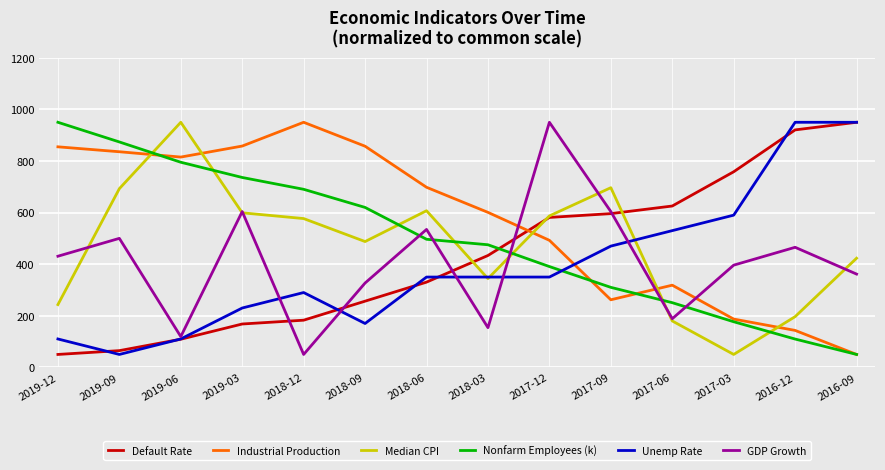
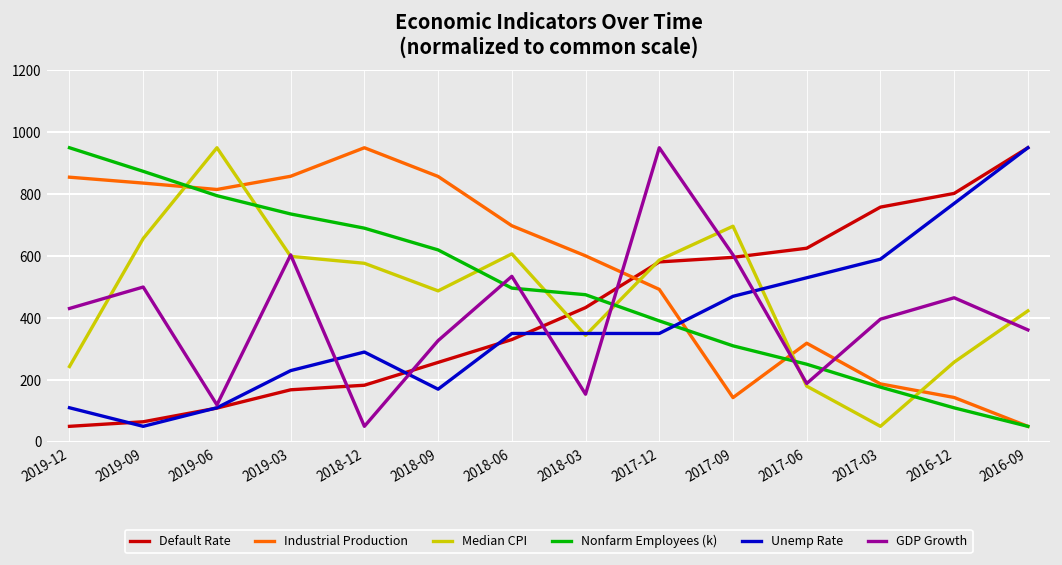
  {
    "Default Rate": {
      "2019-12": 50,
      "2019-09": 60,
      "2019-03": 170,
      "2018-12": 180,
      "2018-09": 260,
      "2018-06": 330,
      "2018-03": 430,
      "2017-06": 630,
      "2017-03": 760,
-     "2016-12": 920
+     "2016-12": 800
    },
    "Industrial Production": {
      "2019-12": 850,
      "2019-09": 840,
      "2019-06": 820,
      "2019-03": 860,
      "2018-12": 950,
      "2018-09": 860,
      "2018-06": 700,
      "2018-03": 600,
      "2017-12": 490,
-     "2017-09": 260,
+     "2017-09": 140,
      "2017-06": 320,
      "2017-03": 190,
      "2016-12": 140
    },
    "Median CPI": {
      "2019-12": 240,
-     "2019-09": 690,
+     "2019-09": 660,
      "2019-06": 950,
      "2018-12": 580,
      "2018-09": 490,
      "2018-06": 610,
      "2017-09": 700,
      "2017-03": 50,
-     "2016-12": 200,
+     "2016-12": 260,
      "2016-09": 420
    },
    "Nonfarm Employees (k)": {
      "2019-12": 950,
      "2019-09": 870,
      "2019-06": 800,
      "2019-03": 740,
      "2018-12": 690,
      "2018-09": 620,
      "2018-06": 500,
      "2018-03": 480,
      "2017-12": 390,
      "2017-09": 310,
      "2017-06": 250,
      "2017-03": 180,
      "2016-12": 110
    },
    "Unemp Rate": {
      "2019-12": 110,
      "2019-09": 50,
      "2019-03": 230,
      "2018-12": 290,
      "2018-09": 170,
      "2018-06": 350,
      "2017-12": 350,
      "2017-09": 470,
      "2017-06": 530,
      "2017-03": 590,
-     "2016-12": 950
+     "2016-12": 770
    },
    "GDP Growth": {
      "2019-12": 430,
      "2019-09": 500,
      "2018-12": 50,
      "2018-09": 330,
      "2018-06": 530,
      "2018-03": 150,
      "2017-12": 950,
      "2017-03": 400,
      "2016-12": 470,
      "2016-09": 360
    }
  }
